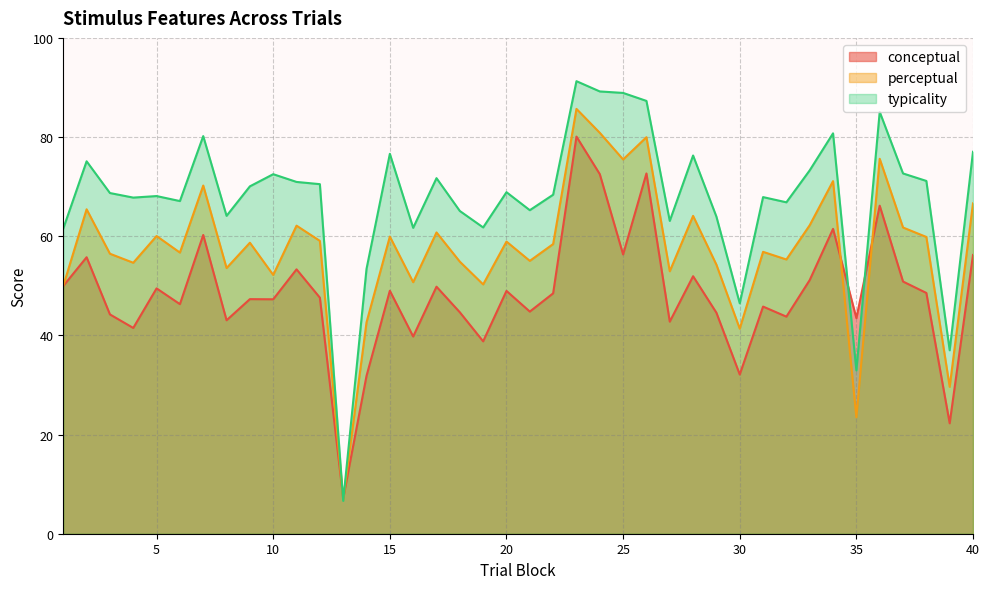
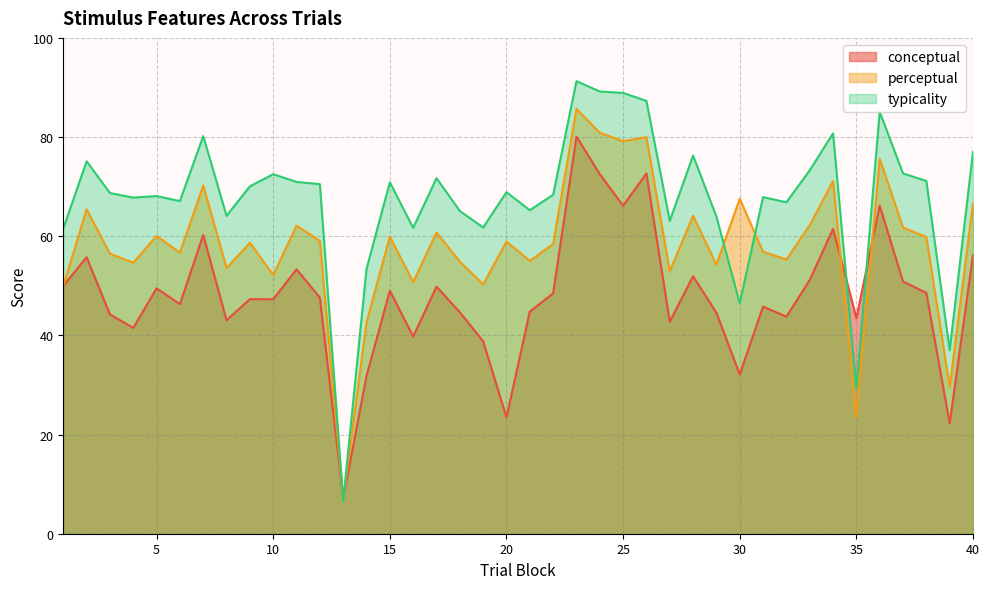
  {
    "conceptual": {
      "5": 49,
      "10": 47,
      "15": 49,
-     "20": 49,
-     "25": 56,
+     "20": 23,
+     "25": 66,
      "30": 32,
      "35": 43,
      "40": 56
    },
    "perceptual": {
      "5": 60,
      "10": 52,
      "15": 60,
      "20": 59,
-     "25": 75,
-     "30": 41,
+     "25": 79,
+     "30": 68,
      "35": 23,
      "40": 67
    },
    "typicality": {
      "5": 68,
      "10": 73,
-     "15": 77,
+     "15": 71,
      "20": 69,
      "25": 89,
      "30": 46,
-     "35": 33,
+     "35": 29,
      "40": 77
    }
  }
